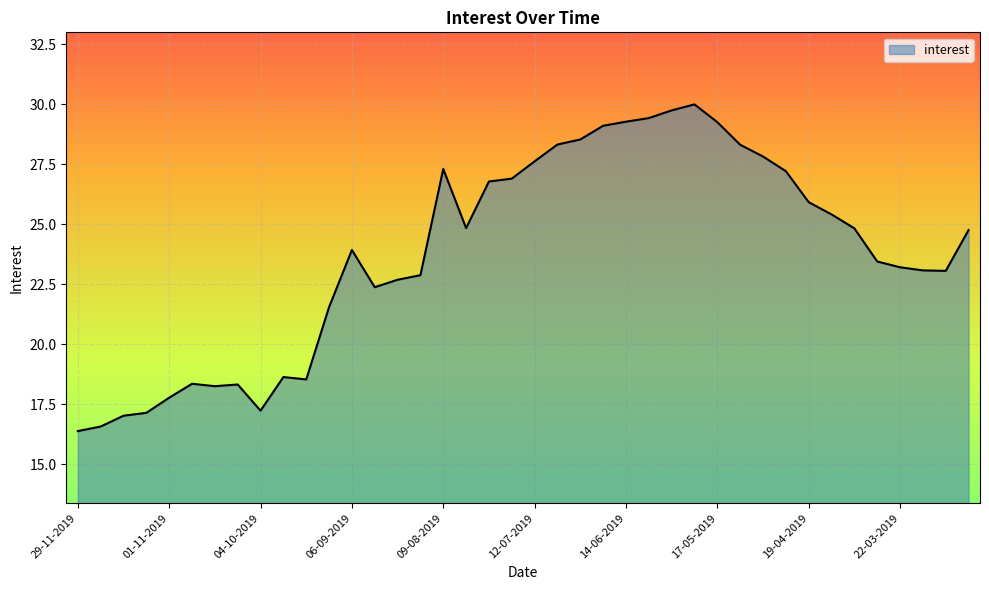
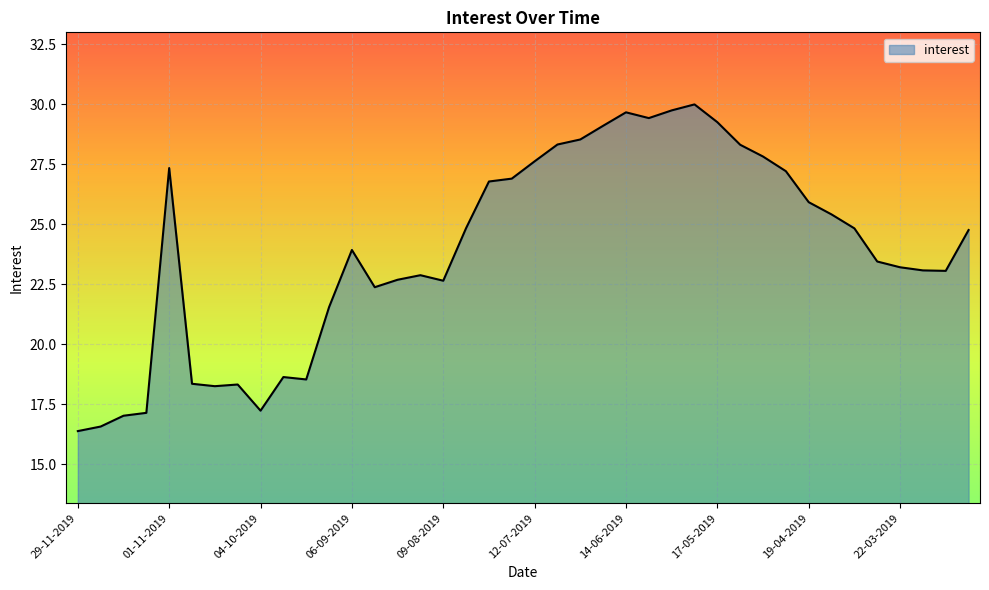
  {
    "29-11-2019": 16.4,
-   "01-11-2019": 17.8,
+   "01-11-2019": 27.3,
    "04-10-2019": 17.2,
    "06-09-2019": 23.9,
-   "09-08-2019": 27.3,
+   "09-08-2019": 22.7,
    "12-07-2019": 27.6,
-   "14-06-2019": 29.3,
+   "14-06-2019": 29.7,
    "17-05-2019": 29.3,
    "19-04-2019": 25.9,
    "22-03-2019": 23.2
  }
